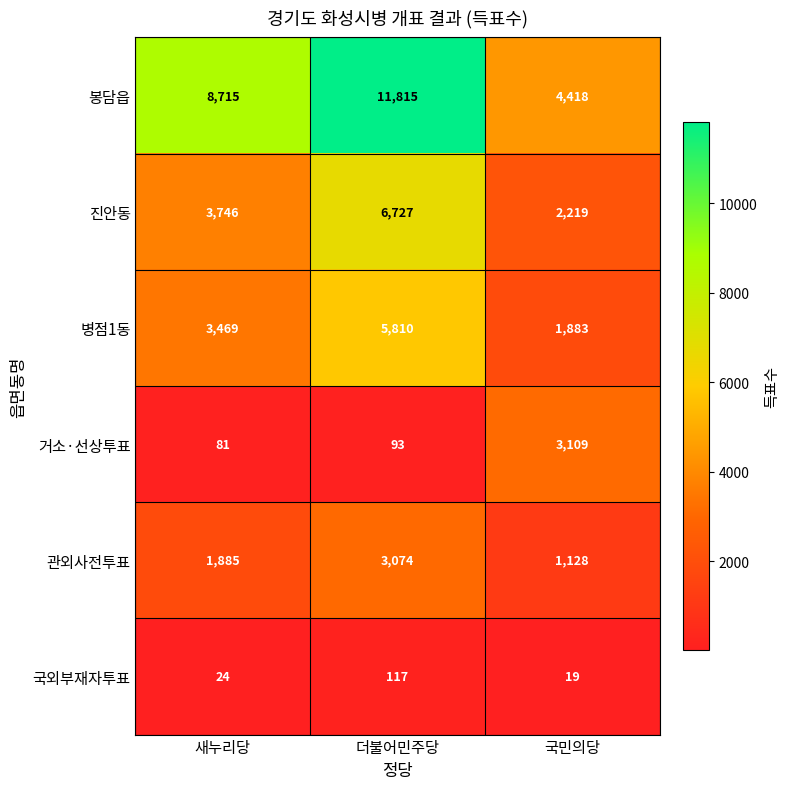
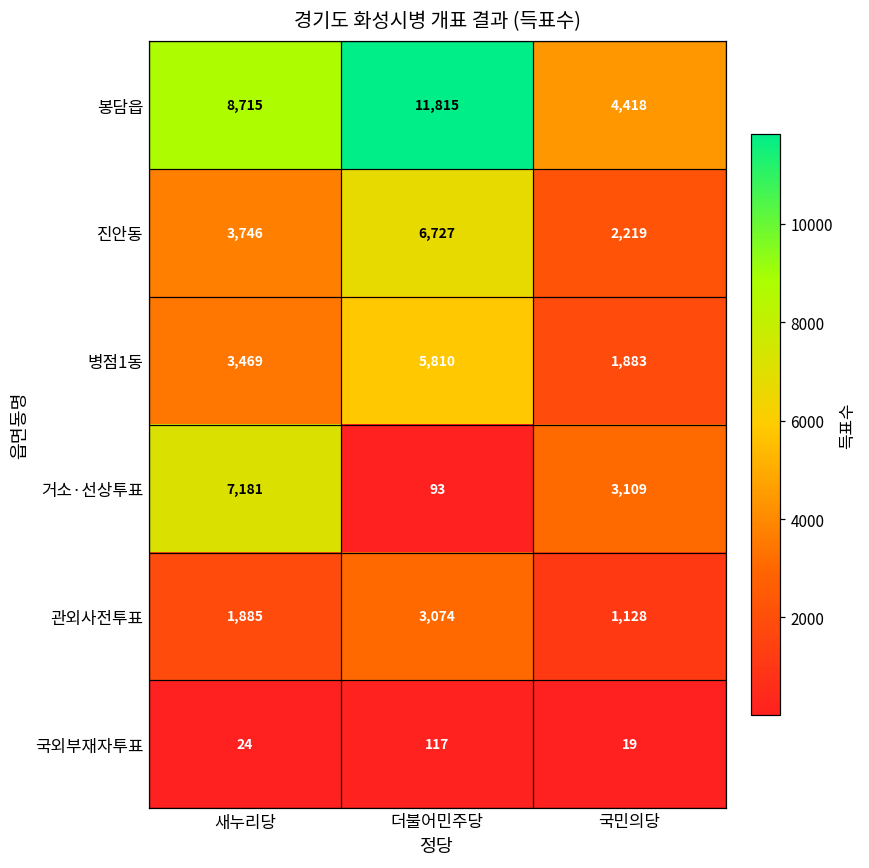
  {
    "봉담읍": {
      "새누리당": "8,715",
      "더불어민주당": "11,815",
      "국민의당": "4,418"
    },
    "진안동": {
      "새누리당": "3,746",
      "더불어민주당": "6,727",
      "국민의당": "2,219"
    },
    "병점1동": {
      "새누리당": "3,469",
      "더불어민주당": "5,810",
      "국민의당": "1,883"
    },
    "거소·선상투표": {
-     "새누리당": "81",
+     "새누리당": "7,181",
      "더불어민주당": "93",
      "국민의당": "3,109"
    },
    "관외사전투표": {
      "새누리당": "1,885",
      "더불어민주당": "3,074",
      "국민의당": "1,128"
    },
    "국외부재자투표": {
      "새누리당": "24",
      "더불어민주당": "117",
      "국민의당": "19"
    }
  }
